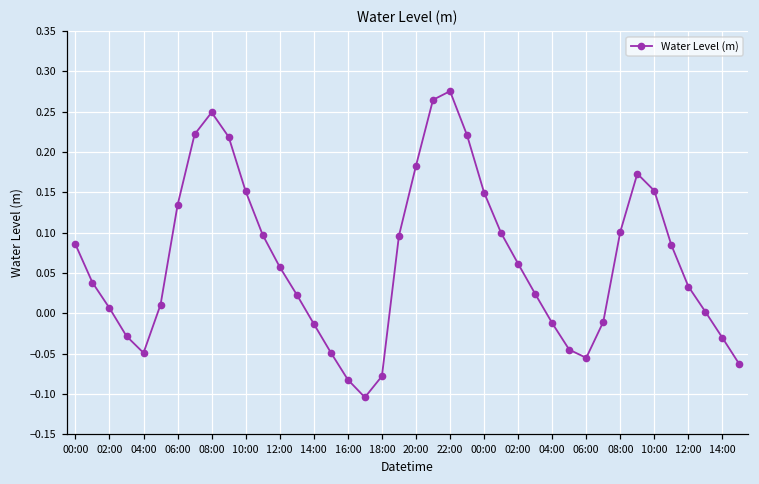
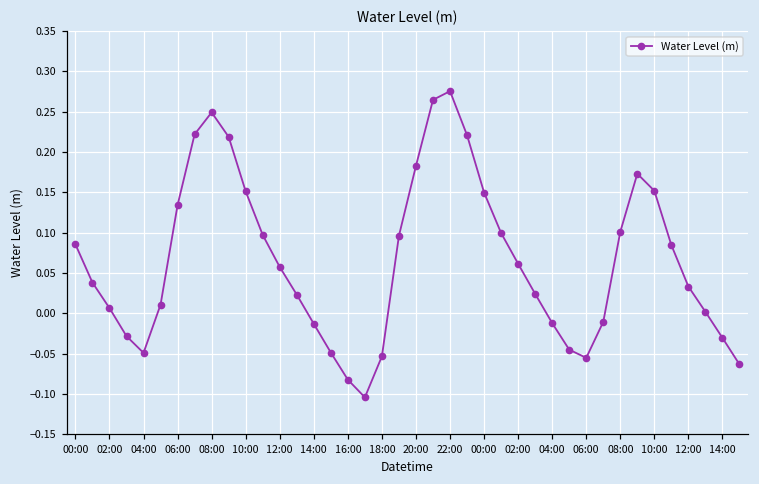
  {
    "16:00": -0.08,
-   "18:00": -0.08,
+   "18:00": -0.05,
    "20:00": 0.18,
    "22:00": 0.28
  }
